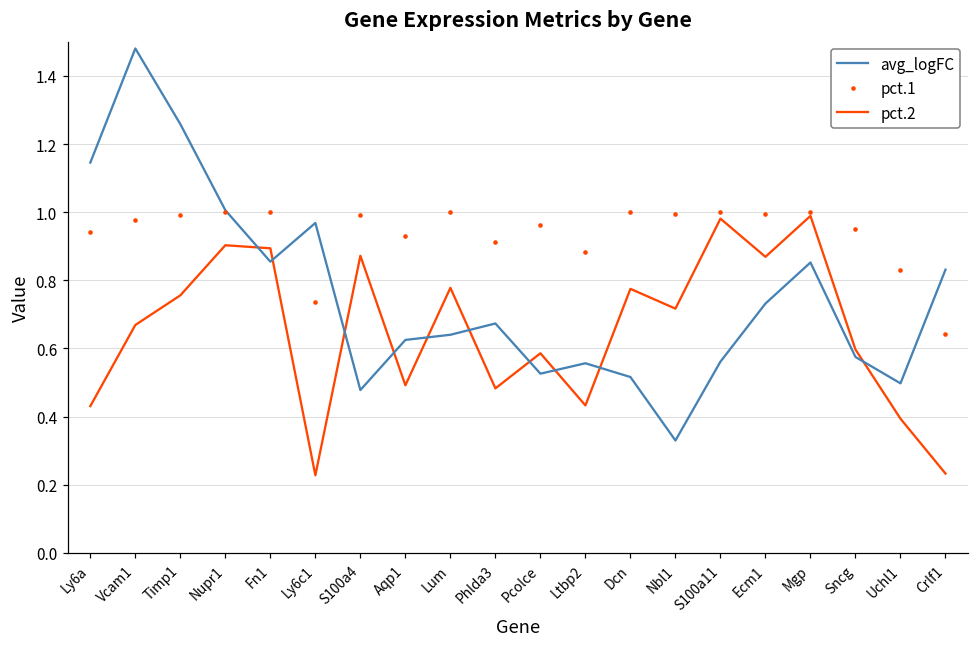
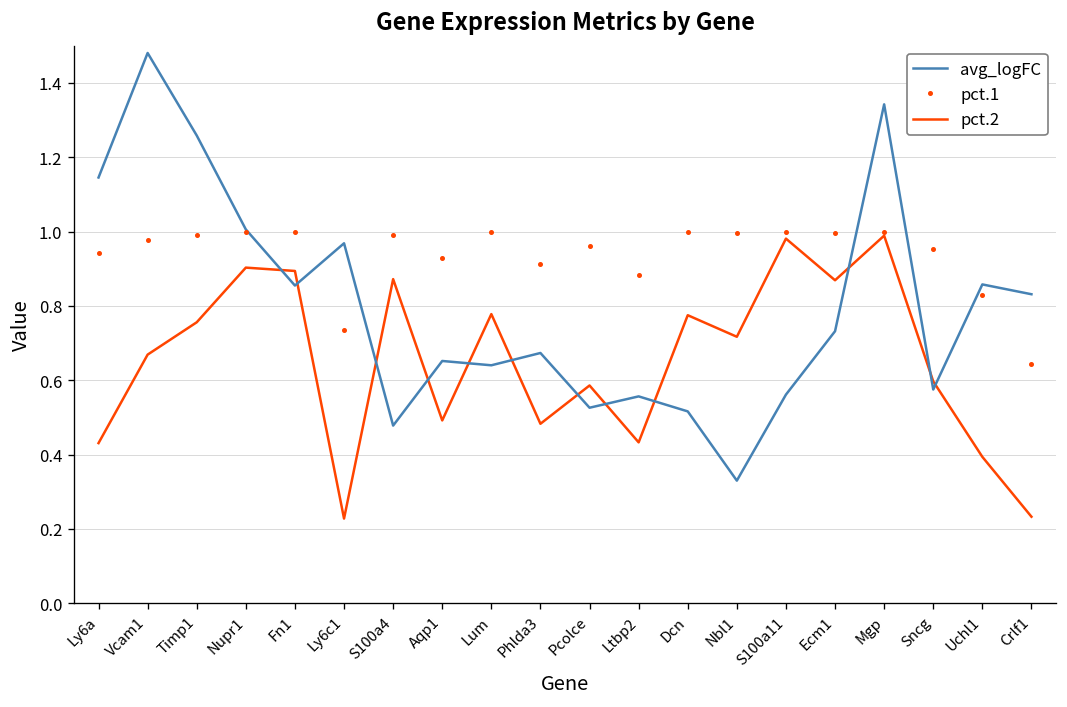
  {
    "avg_logFC": {
      "Ly6a": 1.15,
      "Vcam1": 1.48,
      "Timp1": 1.26,
      "Fn1": 0.85,
      "Ly6c1": 0.97,
      "S100a4": 0.48,
-     "Aqp1": 0.63,
+     "Aqp1": 0.65,
      "Lum": 0.64,
      "Phlda3": 0.67,
      "Pcolce": 0.53,
      "Ltbp2": 0.56,
      "Dcn": 0.52,
      "Nbl1": 0.33,
      "S100a11": 0.56,
      "Ecm1": 0.73,
-     "Mgp": 0.85,
+     "Mgp": 1.34,
      "Sncg": 0.58,
-     "Uchl1": 0.50,
+     "Uchl1": 0.86,
      "Crlf1": 0.83
    }
  }
